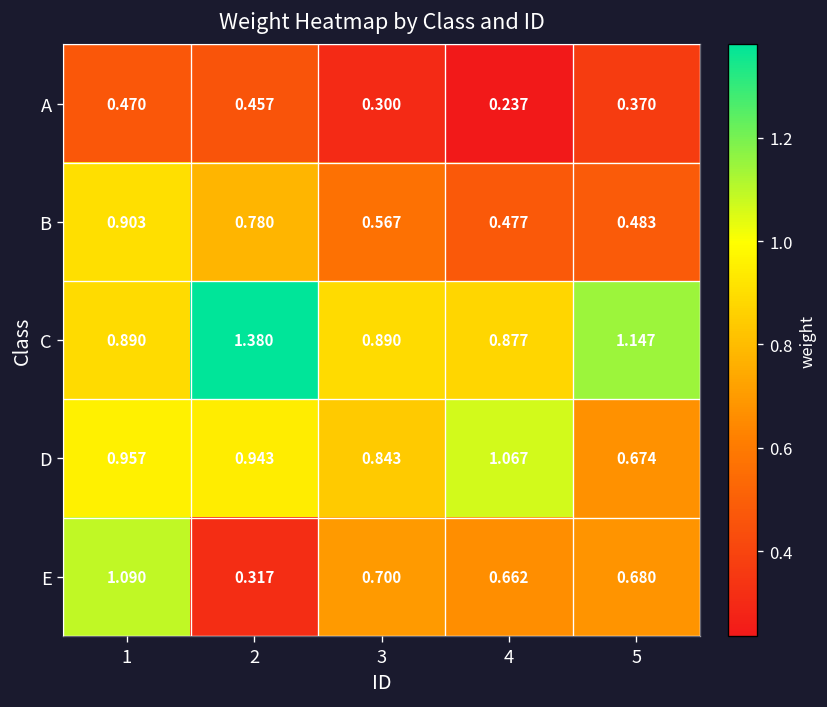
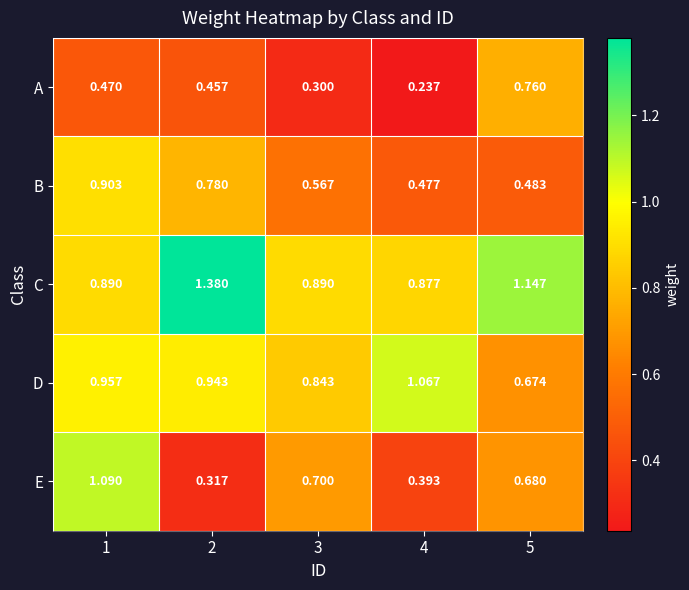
  {
    "A": {
      "1": 0.470,
      "2": 0.457,
      "3": 0.300,
      "4": 0.237,
-     "5": 0.370
+     "5": 0.760
    },
    "B": {
      "1": 0.903,
      "2": 0.780,
      "3": 0.567,
      "4": 0.477,
      "5": 0.483
    },
    "C": {
      "1": 0.890,
      "2": 1.380,
      "3": 0.890,
      "4": 0.877,
      "5": 1.147
    },
    "D": {
      "1": 0.957,
      "2": 0.943,
      "3": 0.843,
      "4": 1.067,
      "5": 0.674
    },
    "E": {
      "1": 1.090,
      "2": 0.317,
      "3": 0.700,
-     "4": 0.662,
+     "4": 0.393,
      "5": 0.680
    }
  }
